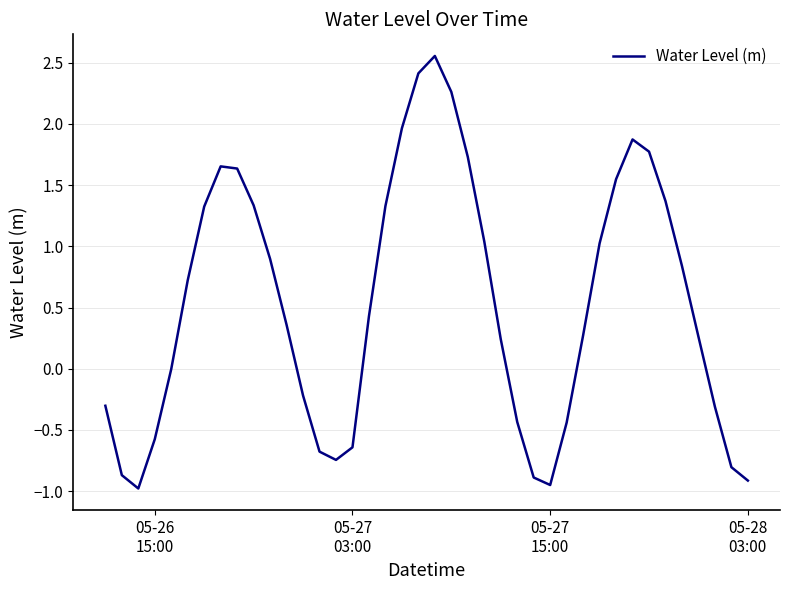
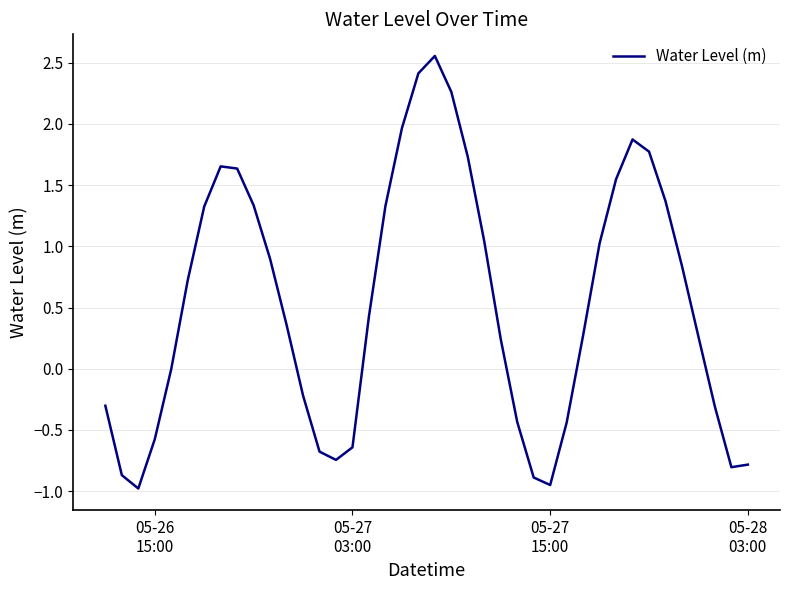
  {
    "05-26 15:00": -0.58,
    "05-27 03:00": -0.64,
    "05-27 15:00": -0.95,
-   "05-28 03:00": -0.91
+   "05-28 03:00": -0.78
  }
